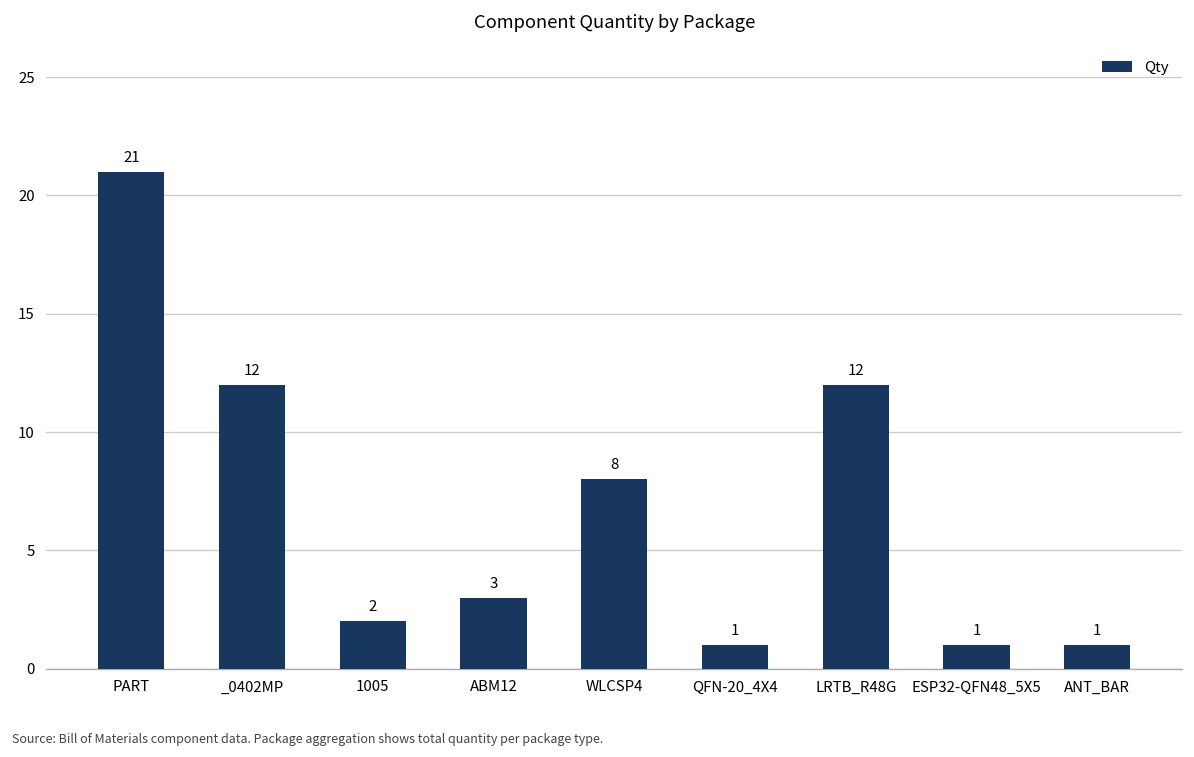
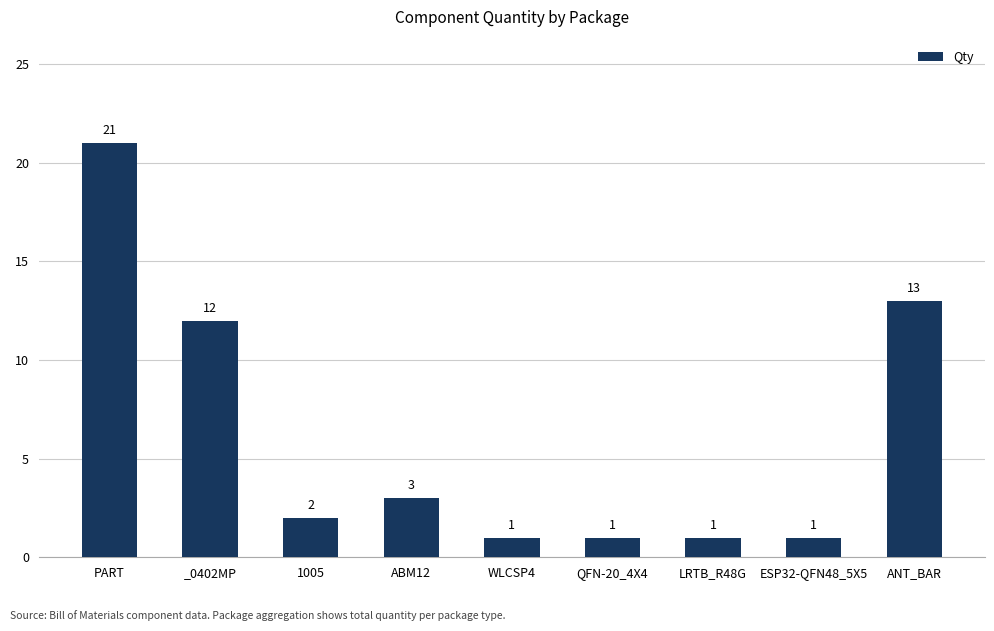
  {
    "PART": 21,
    "_0402MP": 12,
    "1005": 2,
    "ABM12": 3,
-   "WLCSP4": 8,
+   "WLCSP4": 1,
    "QFN-20_4X4": 1,
-   "LRTB_R48G": 12,
+   "LRTB_R48G": 1,
    "ESP32-QFN48_5X5": 1,
-   "ANT_BAR": 1
+   "ANT_BAR": 13
  }
